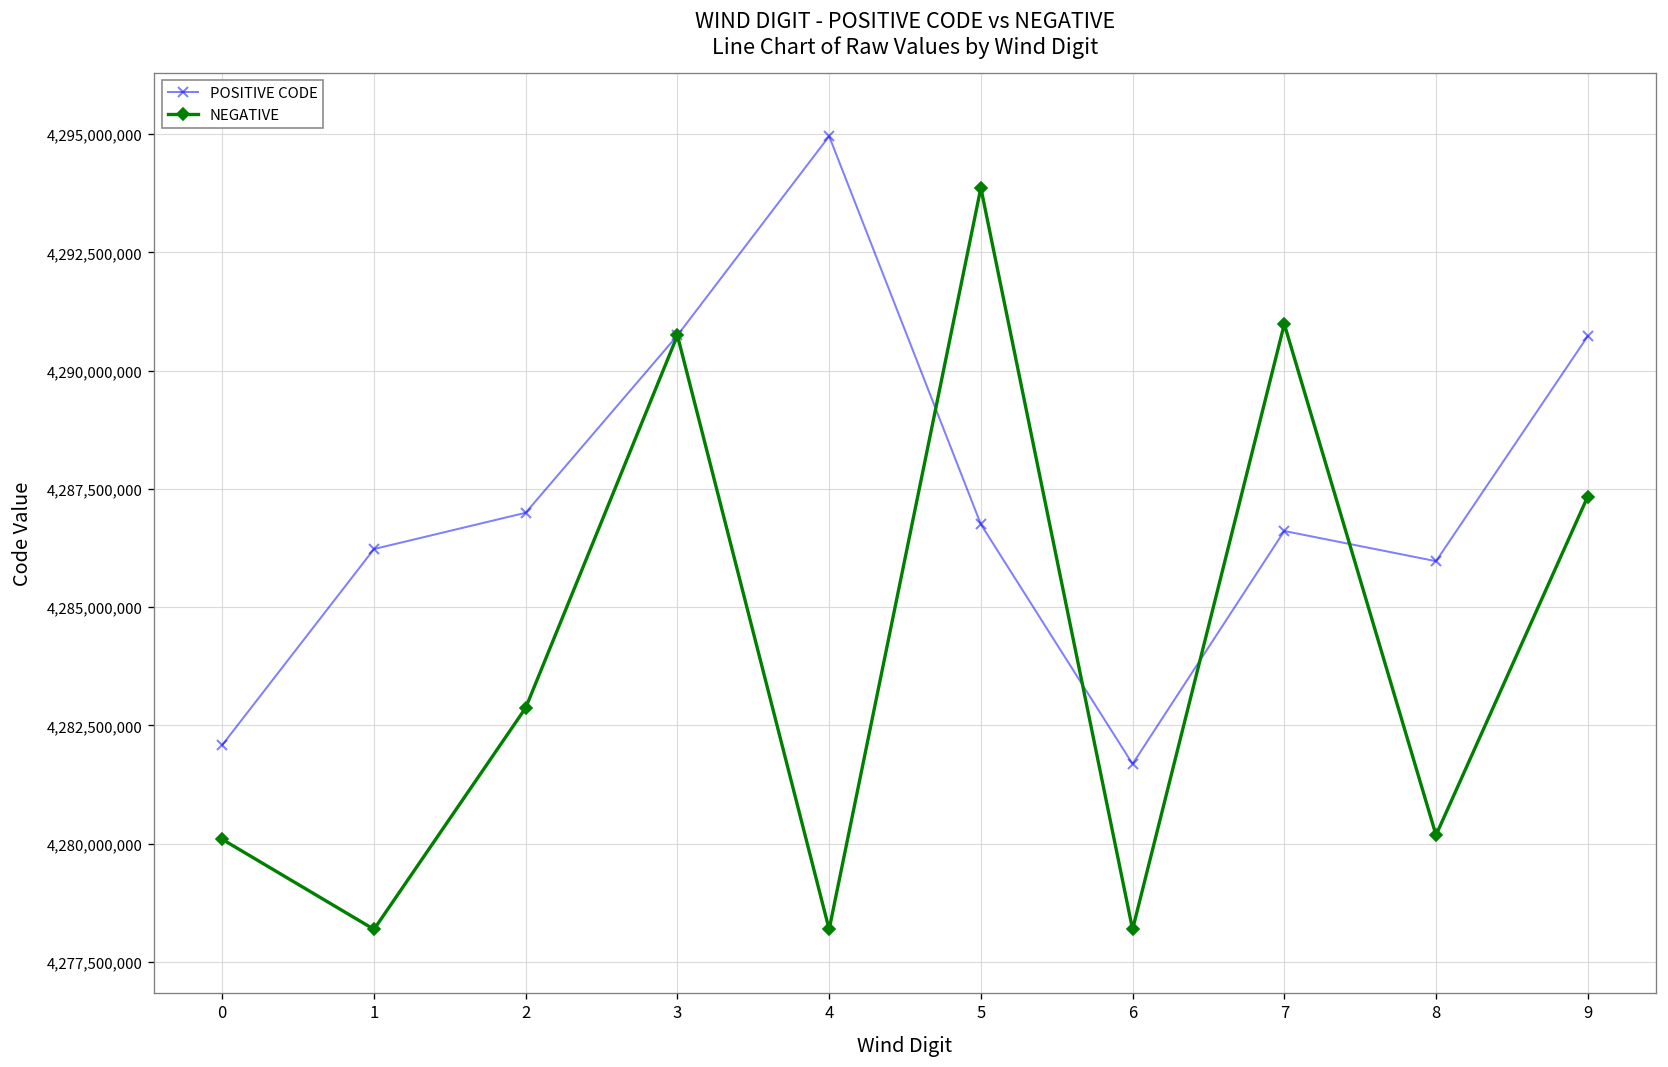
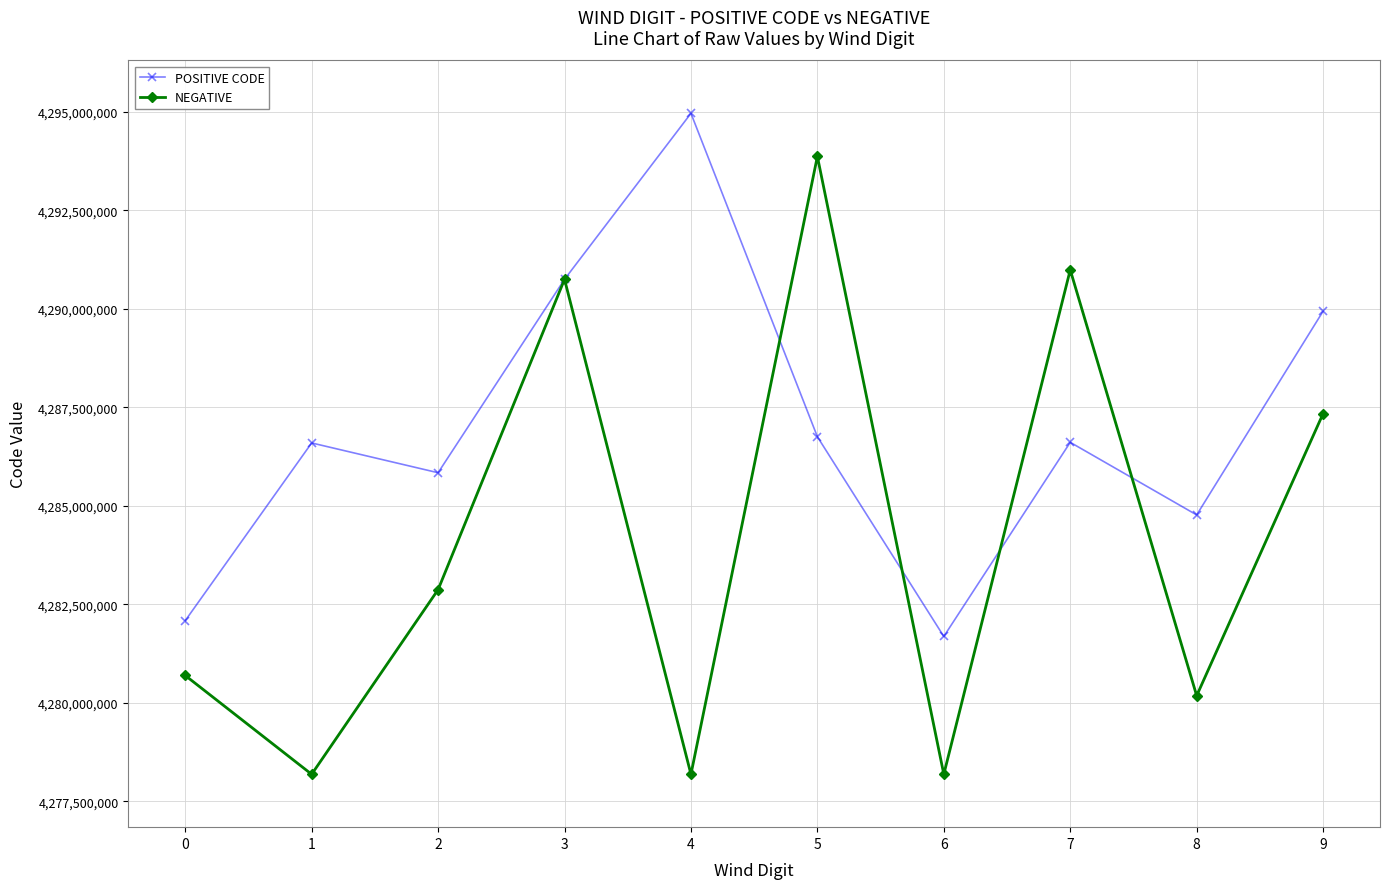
  {
    "POSITIVE CODE": {
      "0": "4,282,100,000",
-     "1": "4,286,200,000",
-     "2": "4,287,000,000",
+     "1": "4,286,600,000",
+     "2": "4,285,800,000",
      "4": "4,295,000,000",
      "5": "4,286,800,000",
      "6": "4,281,700,000",
      "7": "4,286,600,000",
-     "8": "4,286,000,000",
-     "9": "4,290,700,000"
+     "8": "4,284,800,000",
+     "9": "4,289,900,000"
    },
    "NEGATIVE": {
-     "0": "4,280,100,000",
+     "0": "4,280,700,000",
      "1": "4,278,200,000",
      "2": "4,282,900,000",
      "4": "4,278,200,000",
      "5": "4,293,900,000",
      "6": "4,278,200,000",
      "7": "4,291,000,000",
      "8": "4,280,200,000",
      "9": "4,287,300,000"
    }
  }
